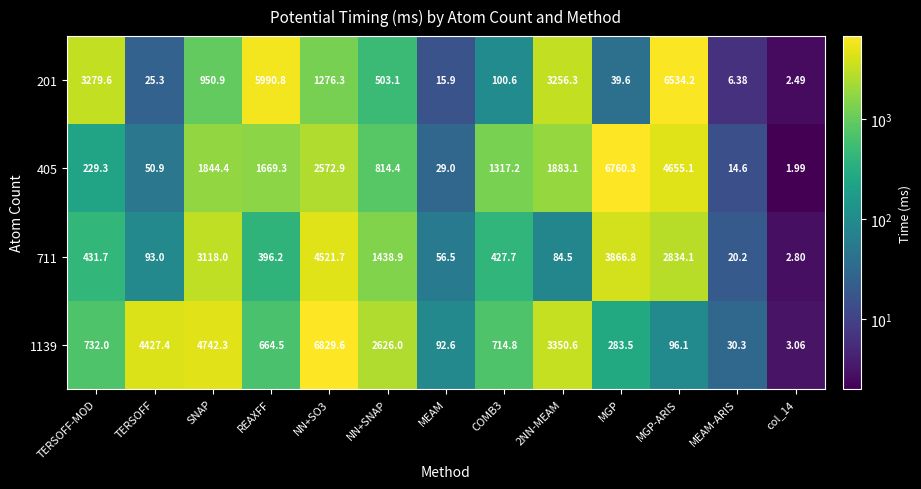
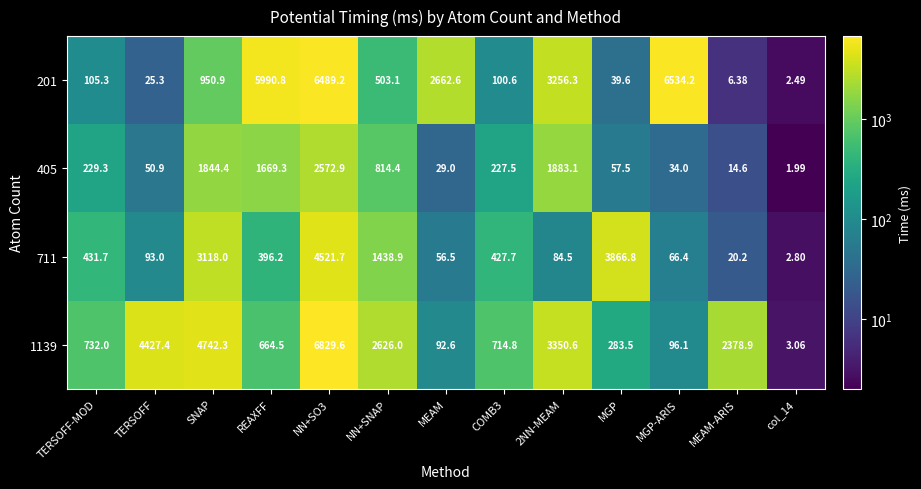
  {
    "201": {
-     "TERSOFF-MOD": 3279.6,
+     "TERSOFF-MOD": 105.3,
      "TERSOFF": 25.3,
      "SNAP": 950.9,
      "REAXFF": 5990.8,
-     "NN+SO3": 1276.3,
+     "NN+SO3": 6489.2,
      "NN+SNAP": 503.1,
-     "MEAM": 15.9,
+     "MEAM": 2662.6,
      "COMB3": 100.6,
      "2NN-MEAM": 3256.3,
      "MGP": 39.6,
      "MGP-ARIS": 6534.2,
      "MEAM-ARIS": 6.38,
      "col_14": 2.49
    },
    "405": {
      "TERSOFF-MOD": 229.3,
      "TERSOFF": 50.9,
      "SNAP": 1844.4,
      "REAXFF": 1669.3,
      "NN+SO3": 2572.9,
      "NN+SNAP": 814.4,
      "MEAM": 29.0,
-     "COMB3": 1317.2,
+     "COMB3": 227.5,
      "2NN-MEAM": 1883.1,
-     "MGP": 6760.3,
-     "MGP-ARIS": 4655.1,
+     "MGP": 57.5,
+     "MGP-ARIS": 34.0,
      "MEAM-ARIS": 14.6,
      "col_14": 1.99
    },
    "711": {
      "TERSOFF-MOD": 431.7,
      "TERSOFF": 93.0,
      "SNAP": 3118.0,
      "REAXFF": 396.2,
      "NN+SO3": 4521.7,
      "NN+SNAP": 1438.9,
      "MEAM": 56.5,
      "COMB3": 427.7,
      "2NN-MEAM": 84.5,
      "MGP": 3866.8,
-     "MGP-ARIS": 2834.1,
+     "MGP-ARIS": 66.4,
      "MEAM-ARIS": 20.2,
      "col_14": 2.80
    },
    "1139": {
      "TERSOFF-MOD": 732.0,
      "TERSOFF": 4427.4,
      "SNAP": 4742.3,
      "REAXFF": 664.5,
      "NN+SO3": 6829.6,
      "NN+SNAP": 2626.0,
      "MEAM": 92.6,
      "COMB3": 714.8,
      "2NN-MEAM": 3350.6,
      "MGP": 283.5,
      "MGP-ARIS": 96.1,
-     "MEAM-ARIS": 30.3,
+     "MEAM-ARIS": 2378.9,
      "col_14": 3.06
    }
  }
